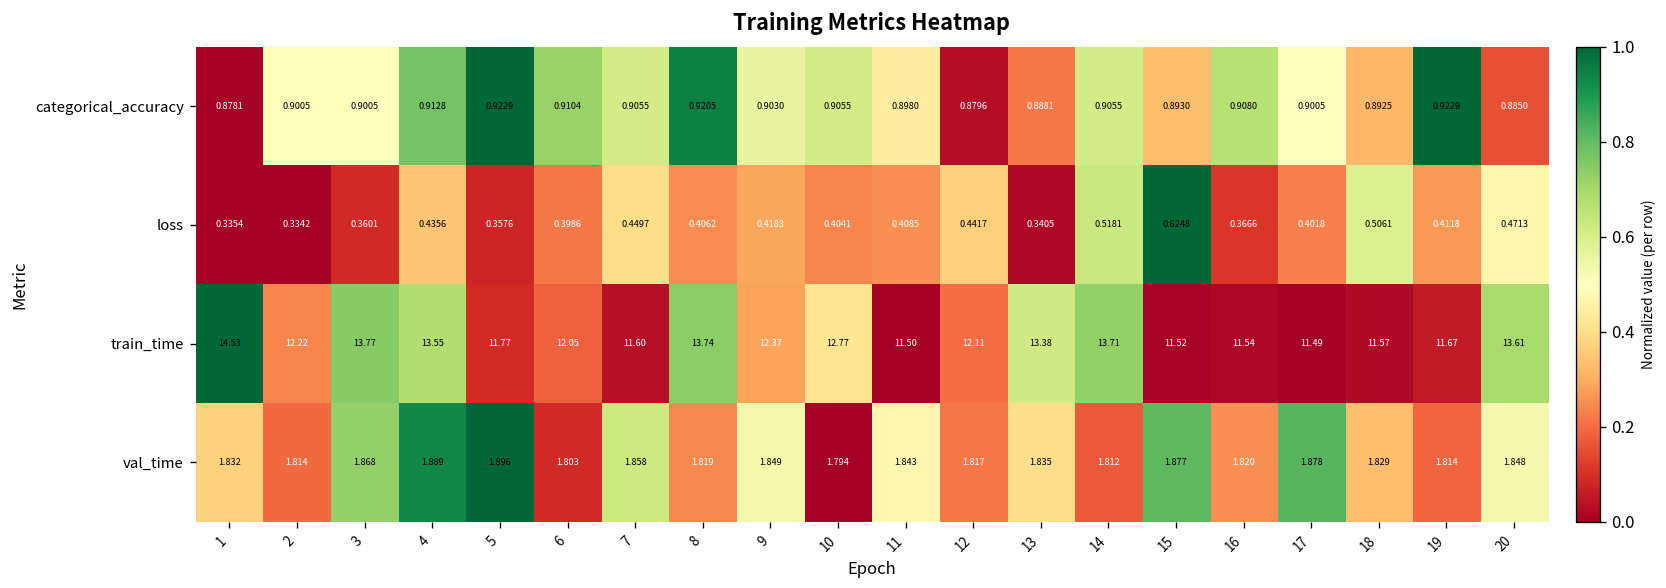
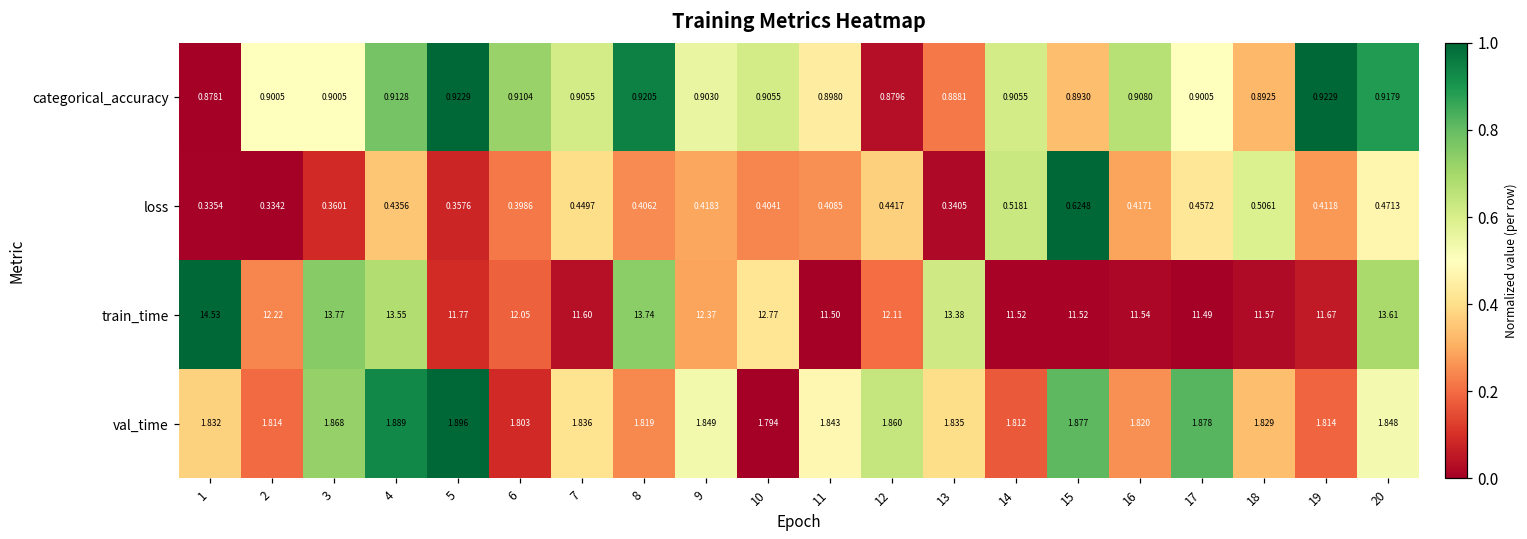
  {
    "categorical_accuracy": {
      "1": 0.8781,
      "2": 0.9005,
      "3": 0.9005,
      "4": 0.9128,
      "5": 0.9229,
      "6": 0.9104,
      "7": 0.9055,
      "8": 0.9205,
      "9": 0.9030,
      "10": 0.9055,
      "11": 0.8980,
      "12": 0.8796,
      "13": 0.8881,
      "14": 0.9055,
      "15": 0.8930,
      "16": 0.9080,
      "17": 0.9005,
      "18": 0.8925,
      "19": 0.9229,
-     "20": 0.8850
+     "20": 0.9179
    },
    "loss": {
      "1": 0.3354,
      "2": 0.3342,
      "3": 0.3601,
      "4": 0.4356,
      "5": 0.3576,
      "6": 0.3986,
      "7": 0.4497,
      "8": 0.4062,
      "9": 0.4183,
      "10": 0.4041,
      "11": 0.4085,
      "12": 0.4417,
      "13": 0.3405,
      "14": 0.5181,
      "15": 0.6248,
-     "16": 0.3666,
-     "17": 0.4018,
+     "16": 0.4171,
+     "17": 0.4572,
      "18": 0.5061,
      "19": 0.4118,
      "20": 0.4713
    },
    "train_time": {
      "1": 14.53,
      "2": 12.22,
      "3": 13.77,
      "4": 13.55,
      "5": 11.77,
      "6": 12.05,
      "7": 11.60,
      "8": 13.74,
      "9": 12.37,
      "10": 12.77,
      "11": 11.50,
      "12": 12.11,
      "13": 13.38,
-     "14": 13.71,
+     "14": 11.52,
      "15": 11.52,
      "16": 11.54,
      "17": 11.49,
      "18": 11.57,
      "19": 11.67,
      "20": 13.61
    },
    "val_time": {
      "1": 1.832,
      "2": 1.814,
      "3": 1.868,
      "4": 1.889,
      "5": 1.896,
      "6": 1.803,
-     "7": 1.858,
+     "7": 1.836,
      "8": 1.819,
      "9": 1.849,
      "10": 1.794,
      "11": 1.843,
-     "12": 1.817,
+     "12": 1.860,
      "13": 1.835,
      "14": 1.812,
      "15": 1.877,
      "16": 1.820,
      "17": 1.878,
      "18": 1.829,
      "19": 1.814,
      "20": 1.848
    }
  }
